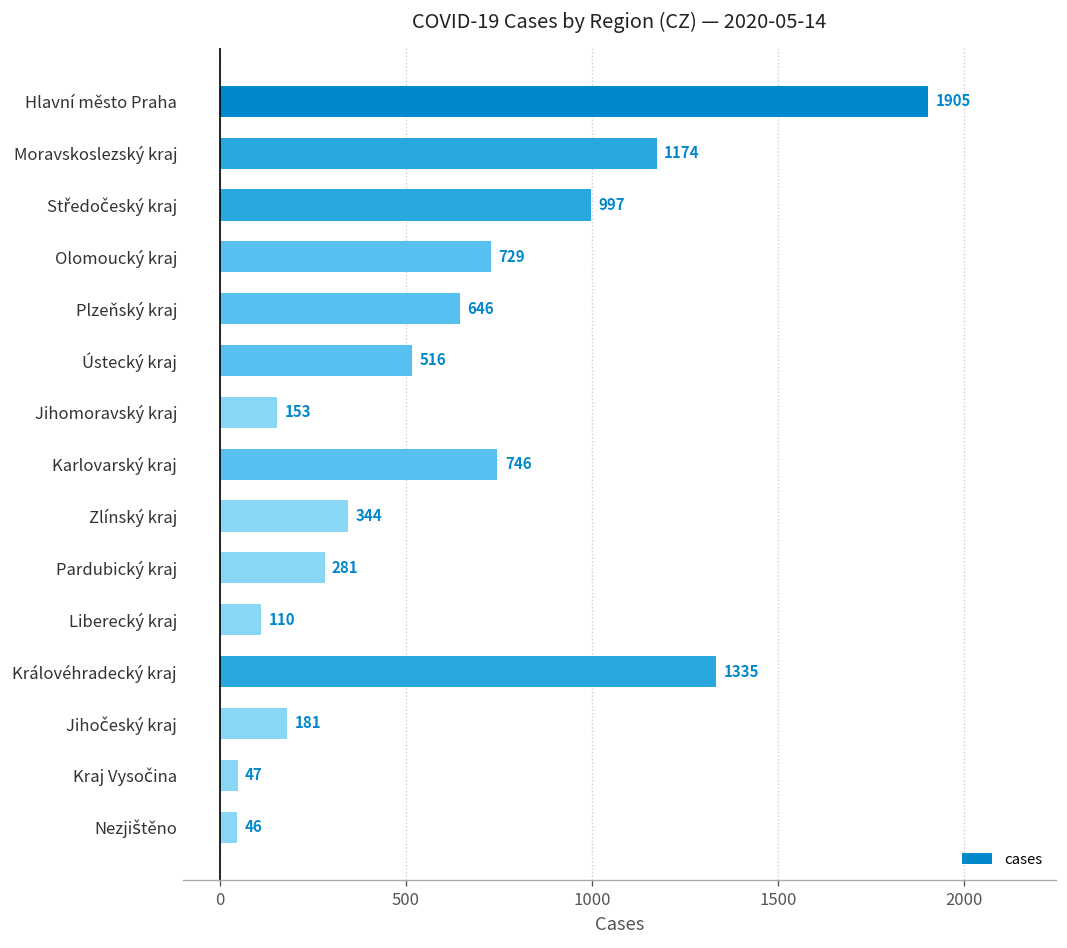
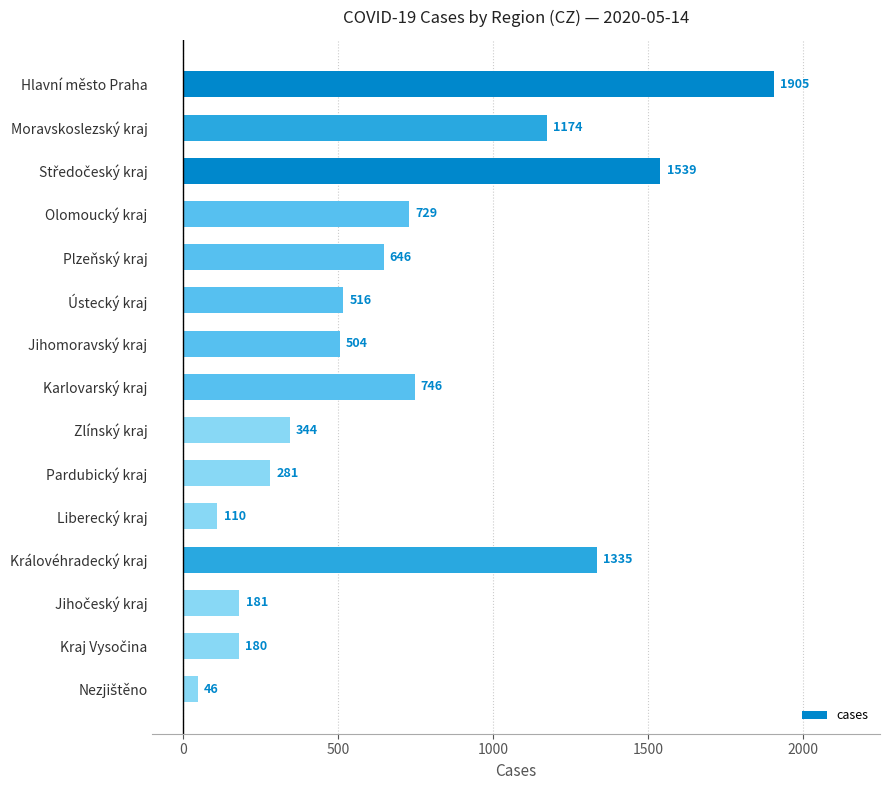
  {
    "Hlavní město Praha": 1905,
    "Moravskoslezský kraj": 1174,
-   "Středočeský kraj": 997,
+   "Středočeský kraj": 1539,
    "Olomoucký kraj": 729,
    "Plzeňský kraj": 646,
    "Ústecký kraj": 516,
-   "Jihomoravský kraj": 153,
+   "Jihomoravský kraj": 504,
    "Karlovarský kraj": 746,
    "Zlínský kraj": 344,
    "Pardubický kraj": 281,
    "Liberecký kraj": 110,
    "Královéhradecký kraj": 1335,
    "Jihočeský kraj": 181,
-   "Kraj Vysočina": 47,
+   "Kraj Vysočina": 180,
    "Nezjištěno": 46
  }
